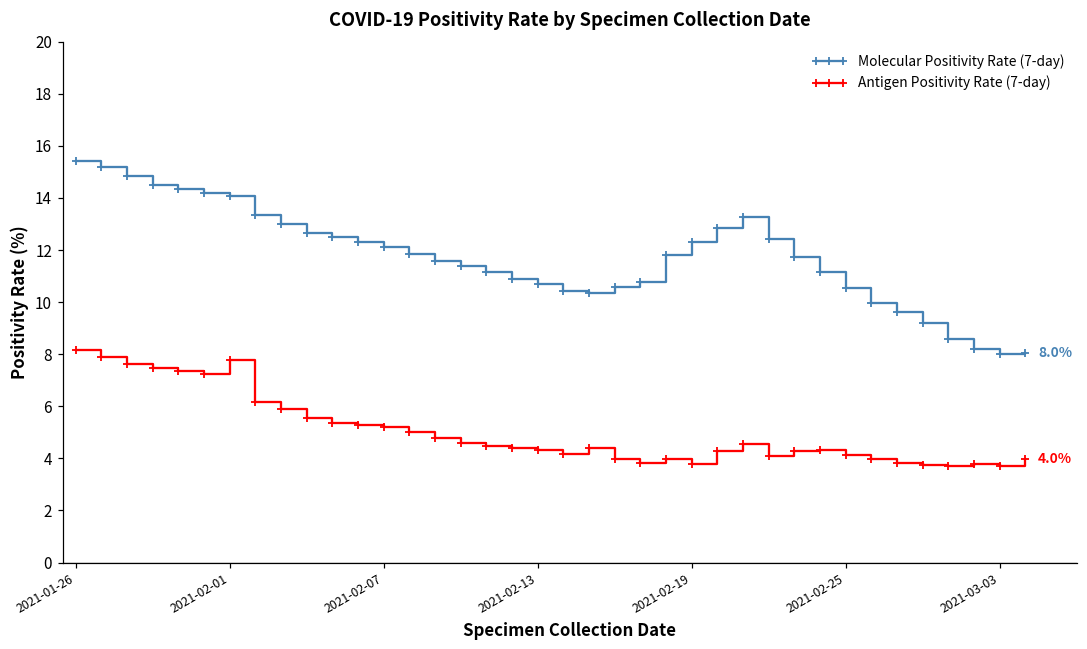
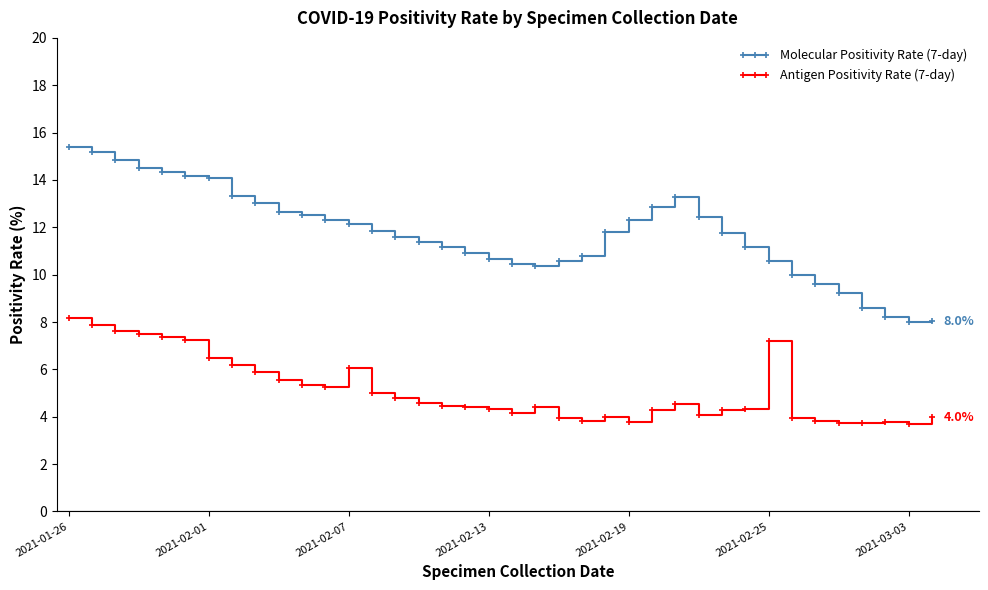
  {
    "Molecular Positivity Rate (7-day)": {
      "2021-01-26": 15.4,
      "2021-02-01": 14.1,
      "2021-02-07": 12.1,
      "2021-02-13": 10.7,
      "2021-02-19": 12.3,
      "2021-02-25": 10.6,
      "2021-03-03": 8.0
    },
    "Antigen Positivity Rate (7-day)": {
      "2021-01-26": 8.2,
-     "2021-02-01": 7.8,
-     "2021-02-07": 5.2,
+     "2021-02-01": 6.5,
+     "2021-02-07": 6.1,
      "2021-02-13": 4.3,
      "2021-02-19": 3.8,
-     "2021-02-25": 4.1,
+     "2021-02-25": 7.2,
      "2021-03-03": 3.7
    }
  }
